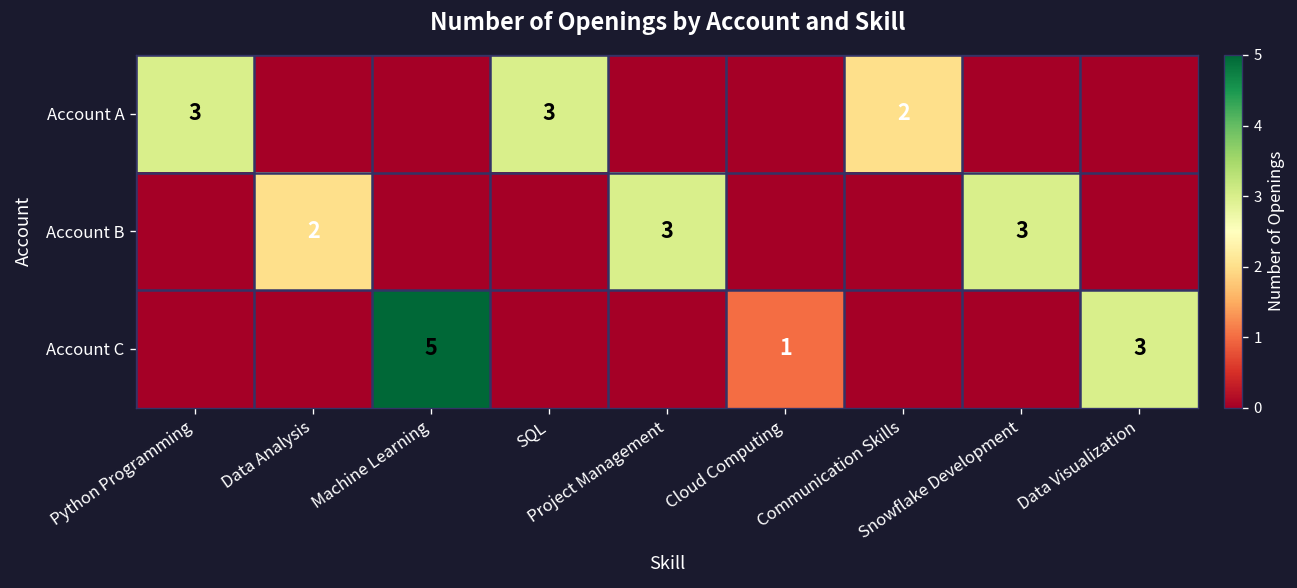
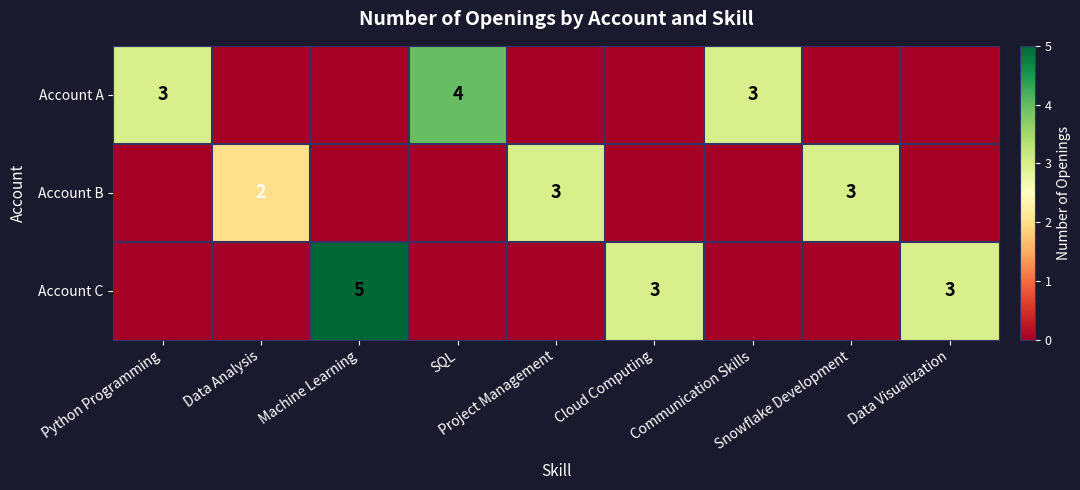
  {
    "Account A": {
      "Python Programming": 3,
-     "SQL": 3,
-     "Communication Skills": 2
+     "SQL": 4,
+     "Communication Skills": 3
    },
    "Account B": {
      "Data Analysis": 2,
      "Project Management": 3,
      "Snowflake Development": 3
    },
    "Account C": {
      "Machine Learning": 5,
-     "Cloud Computing": 1,
+     "Cloud Computing": 3,
      "Data Visualization": 3
    }
  }
